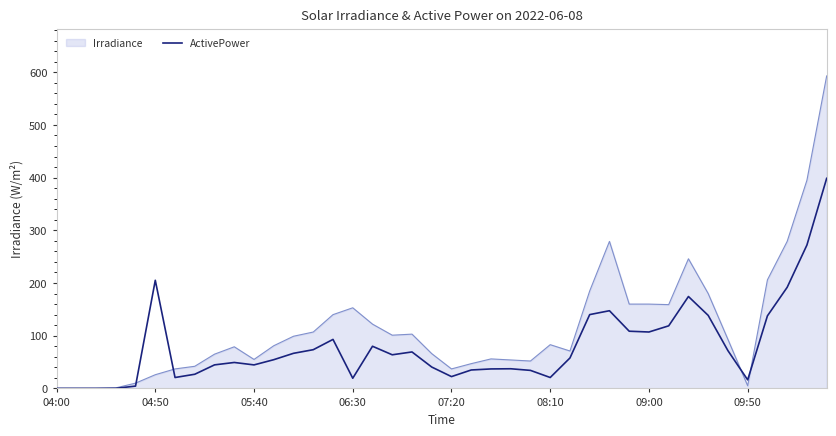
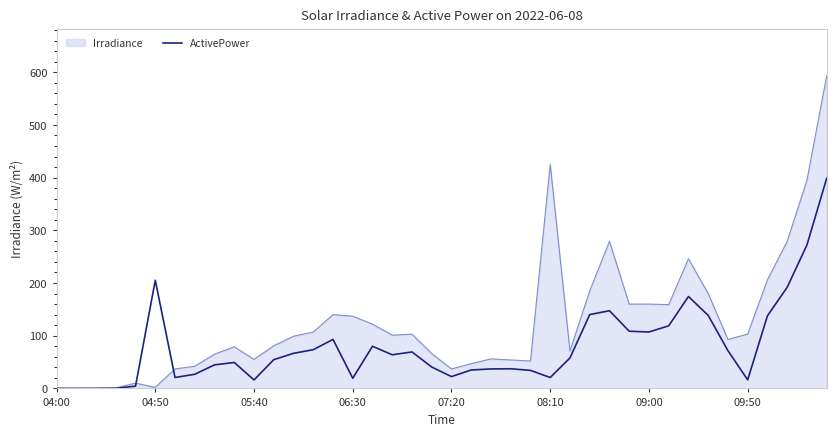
  {
    "Irradiance": {
-     "04:50": 30,
+     "04:50": 0,
      "05:40": 60,
-     "06:30": 150,
+     "06:30": 140,
      "07:20": 40,
-     "08:10": 80,
+     "08:10": 430,
      "09:00": 160,
-     "09:50": 10
+     "09:50": 100
    },
    "ActivePower": {
      "04:50": 210,
-     "05:40": 40,
+     "05:40": 20,
      "06:30": 20,
      "07:20": 20,
      "08:10": 20,
      "09:00": 110,
      "09:50": 20
    }
  }
